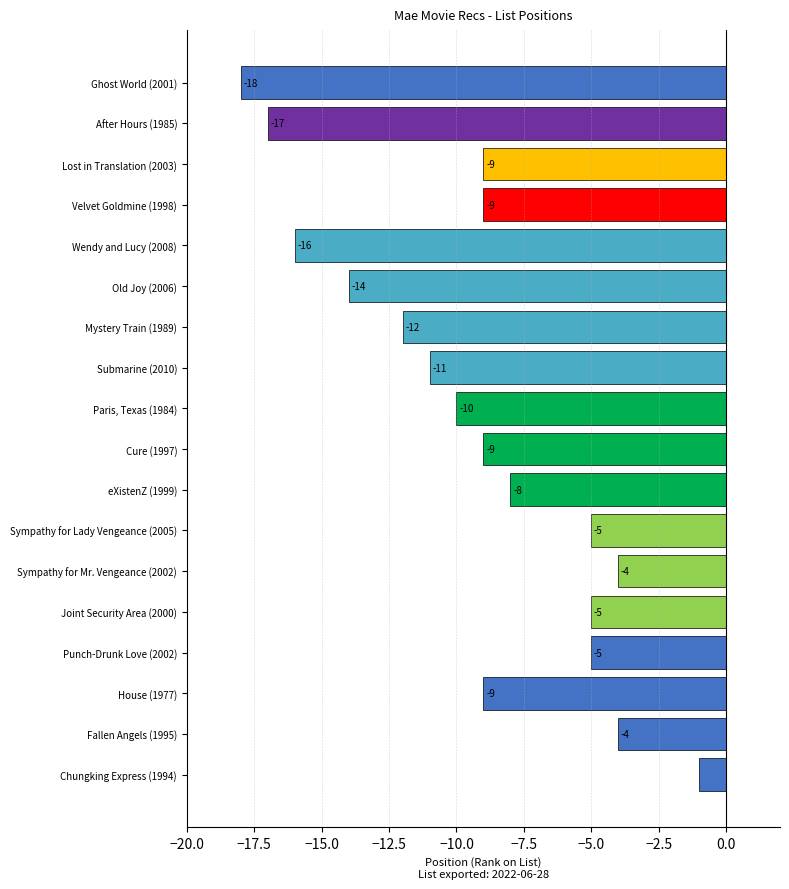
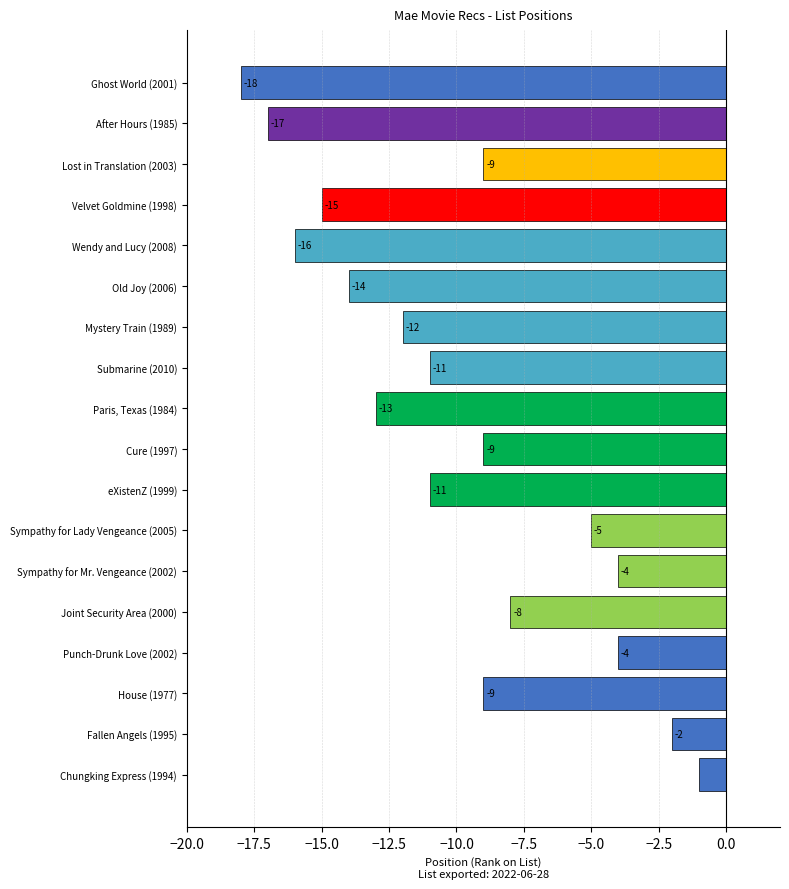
  {
    "Ghost World (2001)": -18,
    "After Hours (1985)": -17,
    "Lost in Translation (2003)": -9,
-   "Velvet Goldmine (1998)": -9,
+   "Velvet Goldmine (1998)": -15,
    "Wendy and Lucy (2008)": -16,
    "Old Joy (2006)": -14,
    "Mystery Train (1989)": -12,
    "Submarine (2010)": -11,
-   "Paris, Texas (1984)": -10,
+   "Paris, Texas (1984)": -13,
    "Cure (1997)": -9,
-   "eXistenZ (1999)": -8,
+   "eXistenZ (1999)": -11,
    "Sympathy for Lady Vengeance (2005)": -5,
    "Sympathy for Mr. Vengeance (2002)": -4,
-   "Joint Security Area (2000)": -5,
-   "Punch-Drunk Love (2002)": -5,
+   "Joint Security Area (2000)": -8,
+   "Punch-Drunk Love (2002)": -4,
    "House (1977)": -9,
-   "Fallen Angels (1995)": -4
+   "Fallen Angels (1995)": -2
  }
